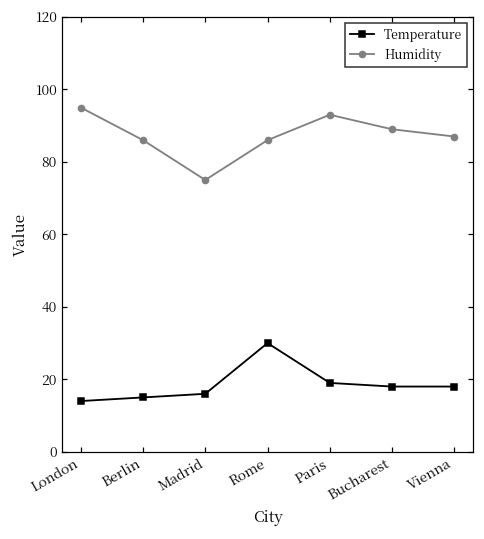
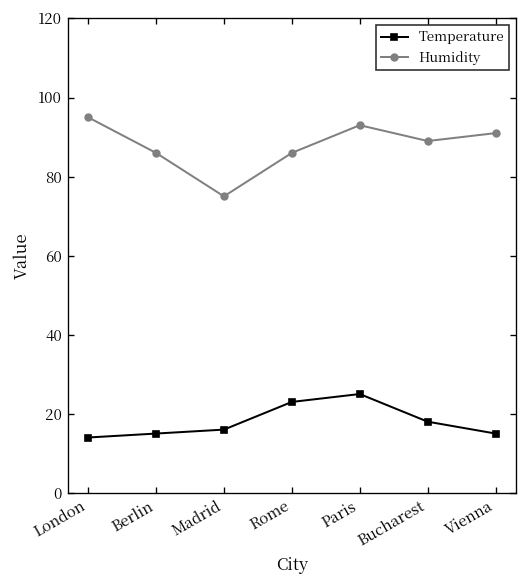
  {
    "Temperature": {
      "London": 14,
      "Berlin": 15,
      "Madrid": 16,
-     "Rome": 30,
-     "Paris": 19,
+     "Rome": 23,
+     "Paris": 25,
      "Bucharest": 18,
-     "Vienna": 18
+     "Vienna": 15
    },
    "Humidity": {
      "London": 95,
      "Berlin": 86,
      "Madrid": 75,
      "Rome": 86,
      "Paris": 93,
      "Bucharest": 89,
-     "Vienna": 87
+     "Vienna": 91
    }
  }
